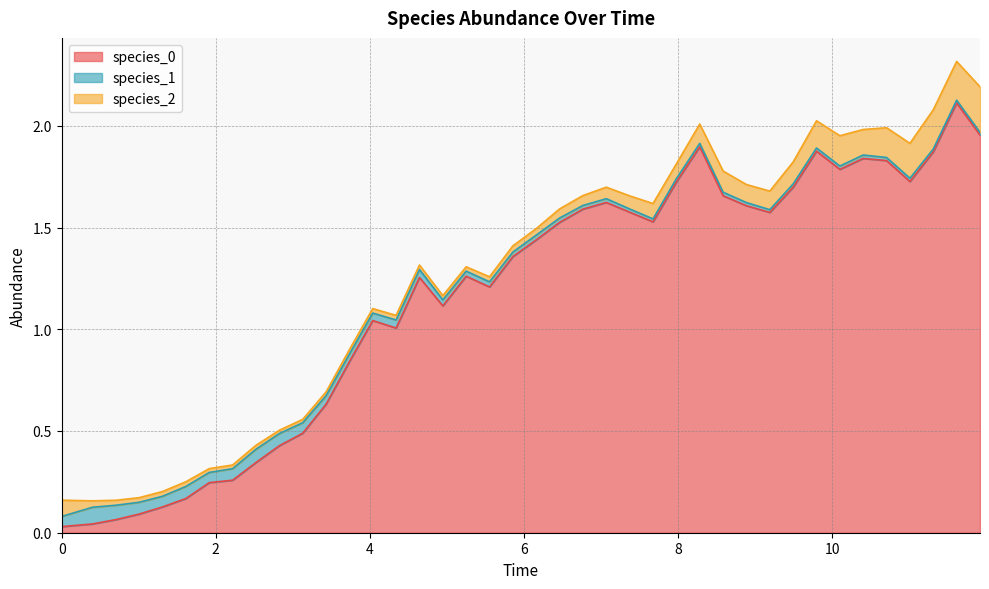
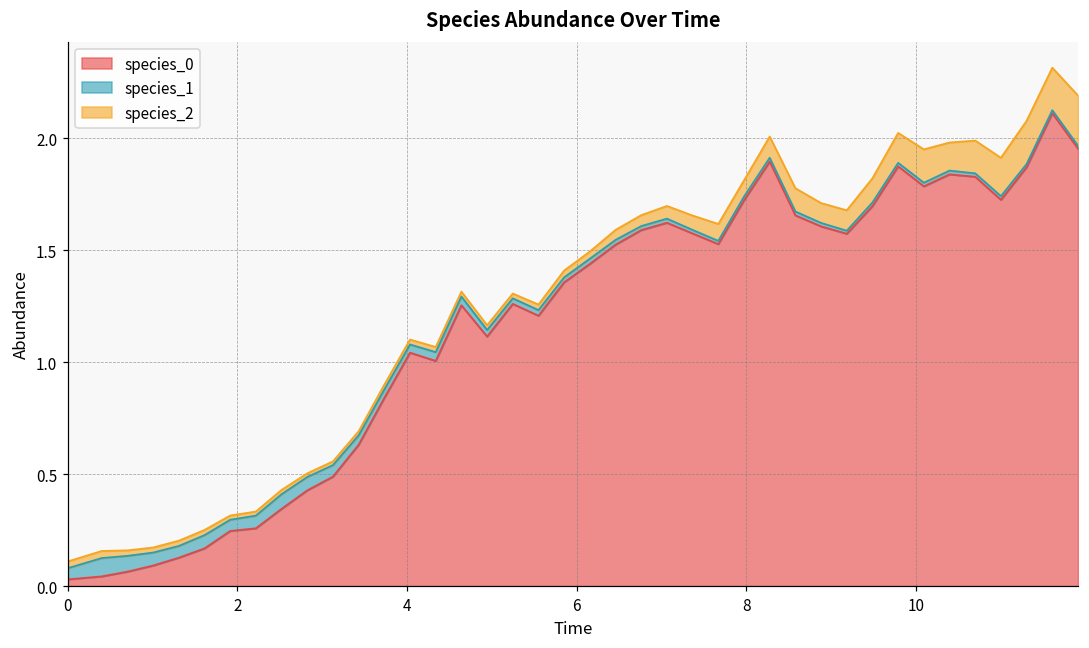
  {
    "species_0": {
      "0": 0.03
    },
    "species_1": {
      "0": 0.05
    },
    "species_2": {
-     "0": 0.08
+     "0": 0.03
    }
  }
